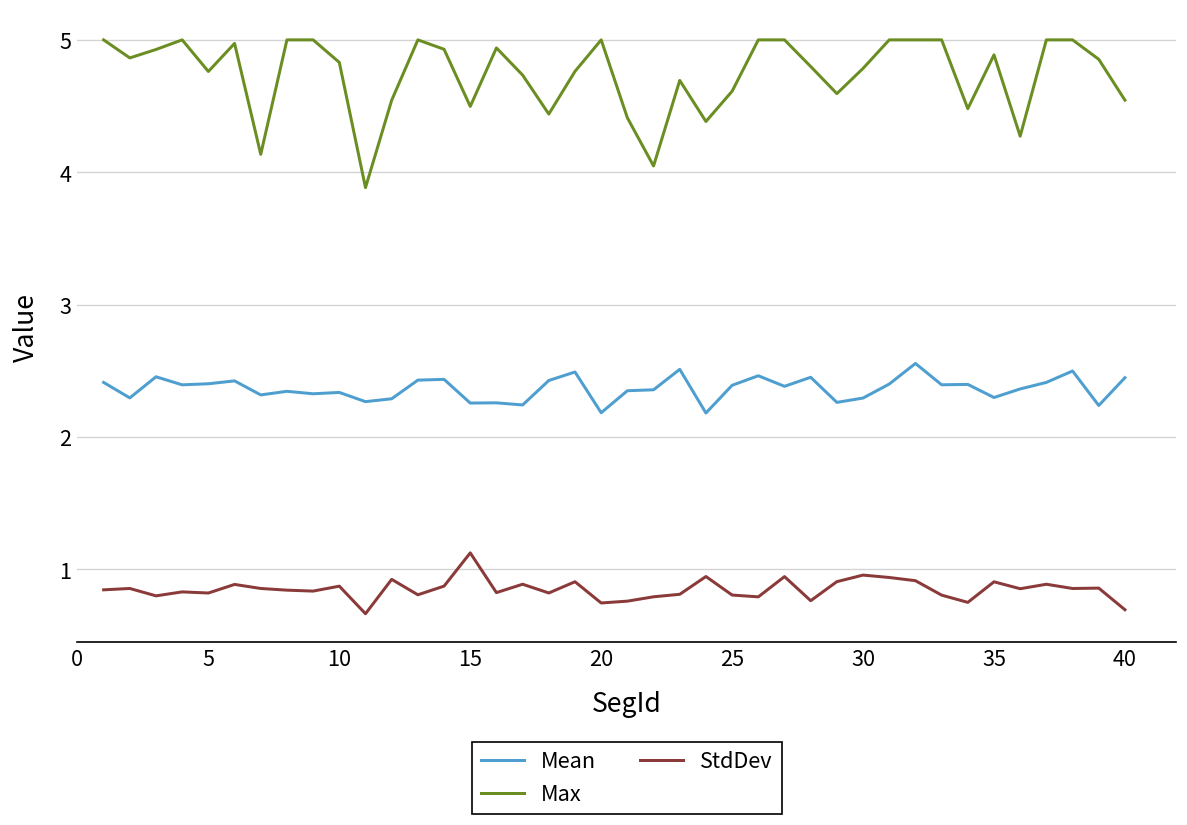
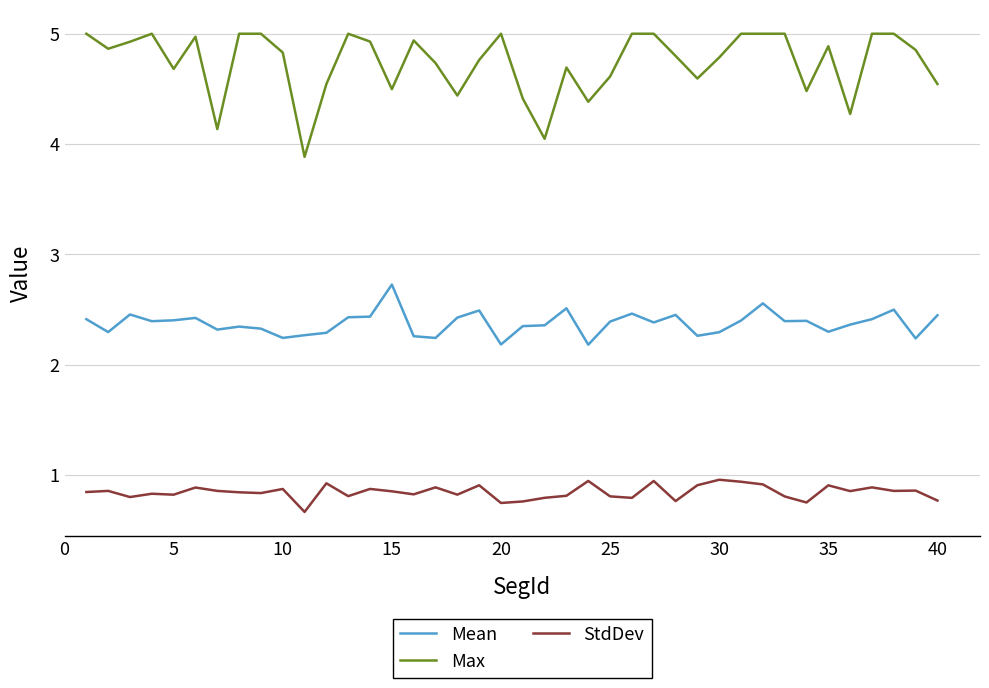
  {
    "Mean": {
      "5": 2.40,
-     "10": 2.34,
-     "15": 2.26,
+     "10": 2.24,
+     "15": 2.73,
      "20": 2.18,
      "25": 2.39,
      "30": 2.29,
      "35": 2.30,
      "40": 2.45
    },
    "Max": {
-     "5": 4.76,
+     "5": 4.68,
      "10": 4.83,
      "15": 4.50,
      "20": 5.00,
      "25": 4.61,
      "30": 4.78,
      "35": 4.89,
      "40": 4.54
    },
    "StdDev": {
      "5": 0.82,
      "10": 0.87,
-     "15": 1.12,
+     "15": 0.85,
      "20": 0.75,
      "25": 0.81,
      "30": 0.96,
      "35": 0.91,
-     "40": 0.70
+     "40": 0.77
    }
  }
